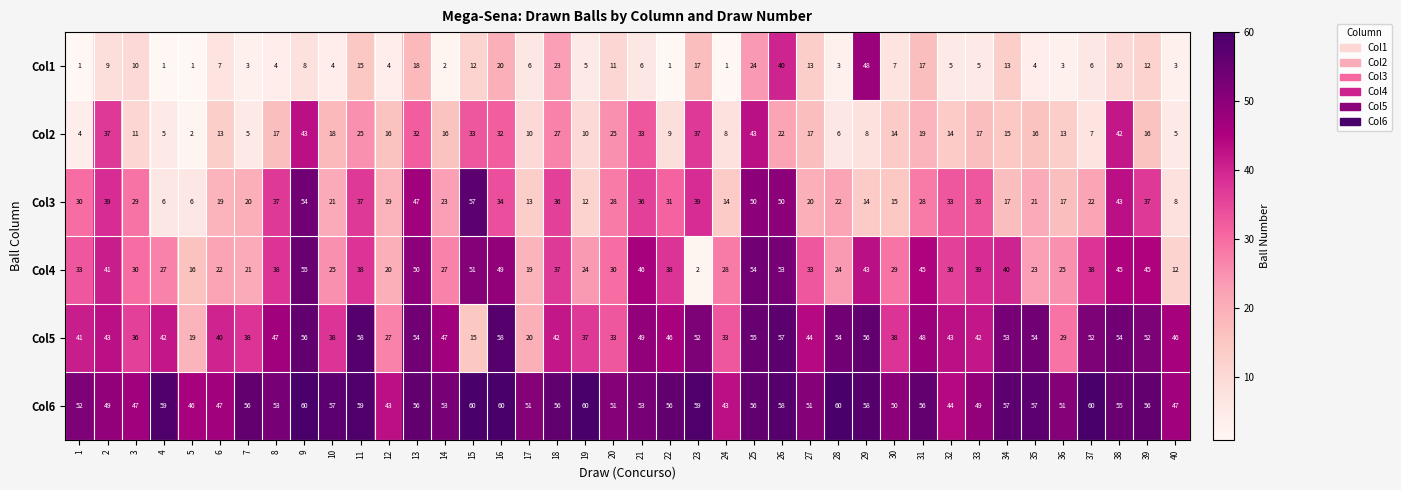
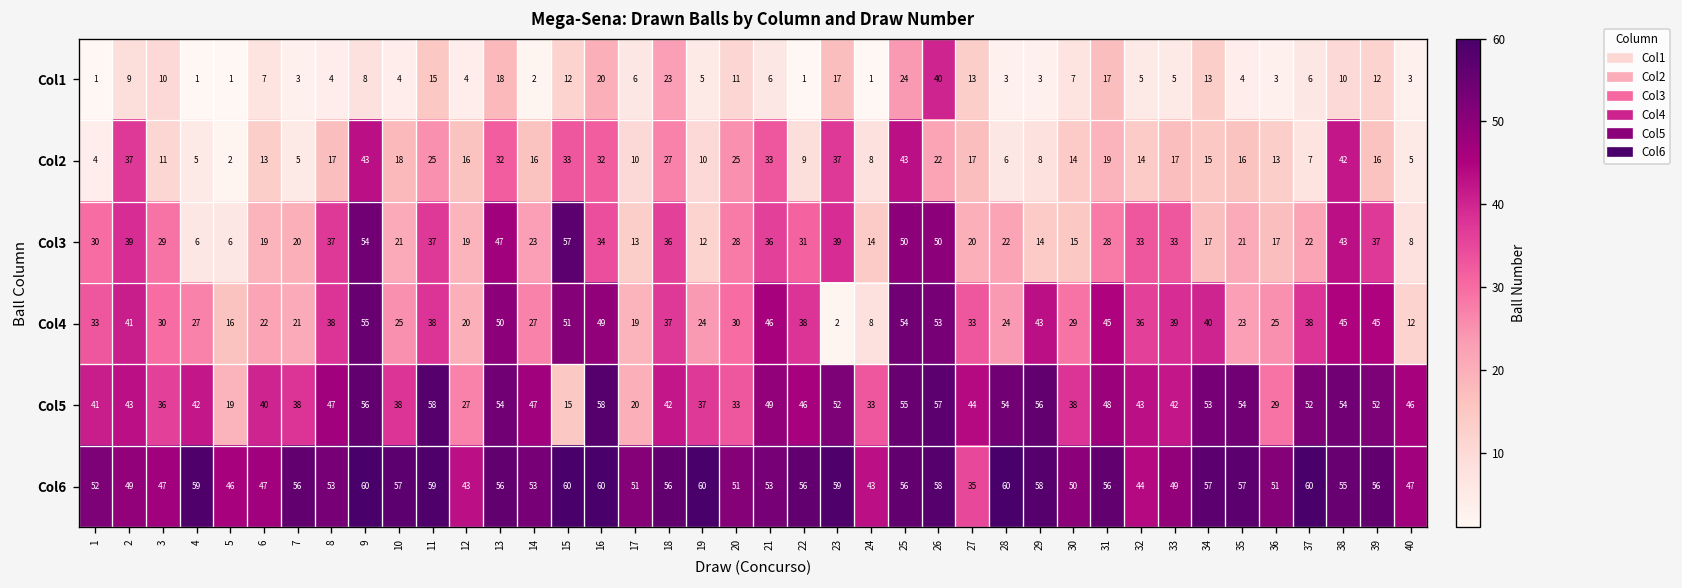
  {
    "Col1": {
      "1": 1,
      "2": 9,
      "3": 10,
      "4": 1,
      "5": 1,
      "6": 7,
      "7": 3,
      "8": 4,
      "9": 8,
      "10": 4,
      "11": 15,
      "12": 4,
      "13": 18,
      "14": 2,
      "15": 12,
      "16": 20,
      "17": 6,
      "18": 23,
      "19": 5,
      "20": 11,
      "21": 6,
      "22": 1,
      "23": 17,
      "24": 1,
      "25": 24,
      "26": 40,
      "27": 13,
      "28": 3,
-     "29": 48,
+     "29": 3,
      "30": 7,
      "31": 17,
      "32": 5,
      "33": 5,
      "34": 13,
      "35": 4,
      "36": 3,
      "37": 6,
      "38": 10,
      "39": 12,
      "40": 3
    },
    "Col4": {
      "1": 33,
      "2": 41,
      "3": 30,
      "4": 27,
      "5": 16,
      "6": 22,
      "7": 21,
      "8": 38,
      "9": 55,
      "10": 25,
      "11": 38,
      "12": 20,
      "13": 50,
      "14": 27,
      "15": 51,
      "16": 49,
      "17": 19,
      "18": 37,
      "19": 24,
      "20": 30,
      "21": 46,
      "22": 38,
      "23": 2,
-     "24": 28,
+     "24": 8,
      "25": 54,
      "26": 53,
      "27": 33,
      "28": 24,
      "29": 43,
      "30": 29,
      "31": 45,
      "32": 36,
      "33": 39,
      "34": 40,
      "35": 23,
      "36": 25,
      "37": 38,
      "38": 45,
      "39": 45,
      "40": 12
    },
    "Col6": {
      "1": 52,
      "2": 49,
      "3": 47,
      "4": 59,
      "5": 46,
      "6": 47,
      "7": 56,
      "8": 53,
      "9": 60,
      "10": 57,
      "11": 59,
      "12": 43,
      "13": 56,
      "14": 53,
      "15": 60,
      "16": 60,
      "17": 51,
      "18": 56,
      "19": 60,
      "20": 51,
      "21": 53,
      "22": 56,
      "23": 59,
      "24": 43,
      "25": 56,
      "26": 58,
-     "27": 51,
+     "27": 35,
      "28": 60,
      "29": 58,
      "30": 50,
      "31": 56,
      "32": 44,
      "33": 49,
      "34": 57,
      "35": 57,
      "36": 51,
      "37": 60,
      "38": 55,
      "39": 56,
      "40": 47
    }
  }
